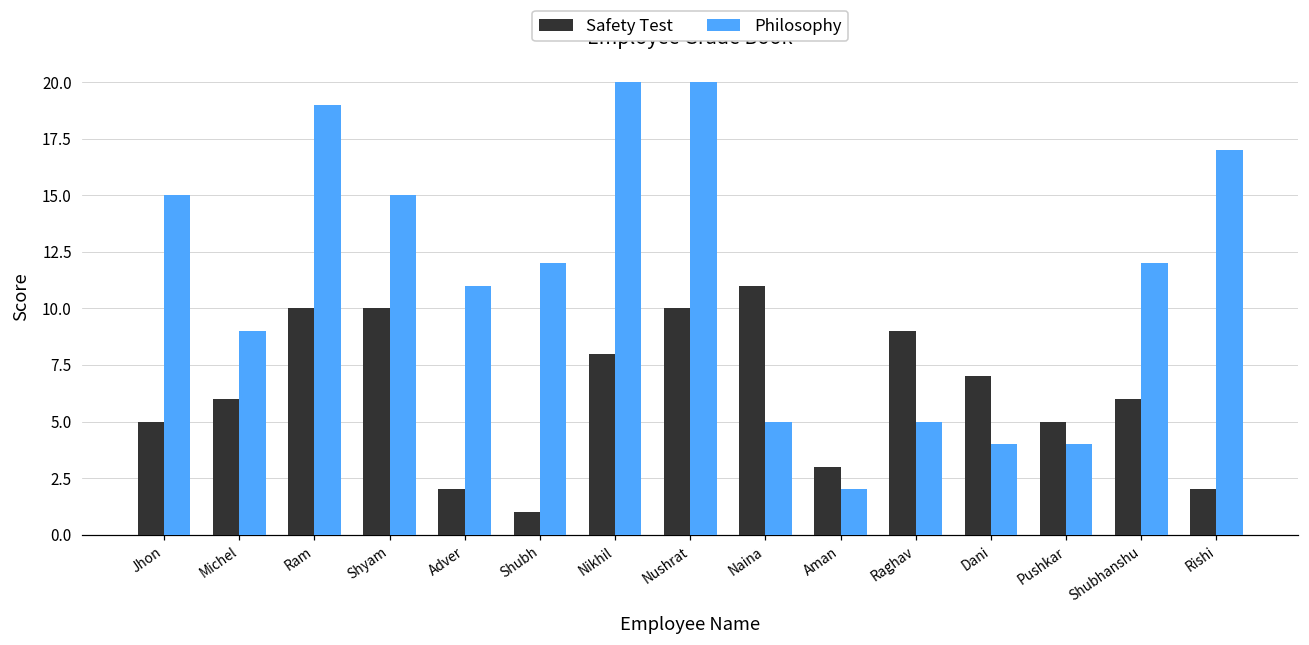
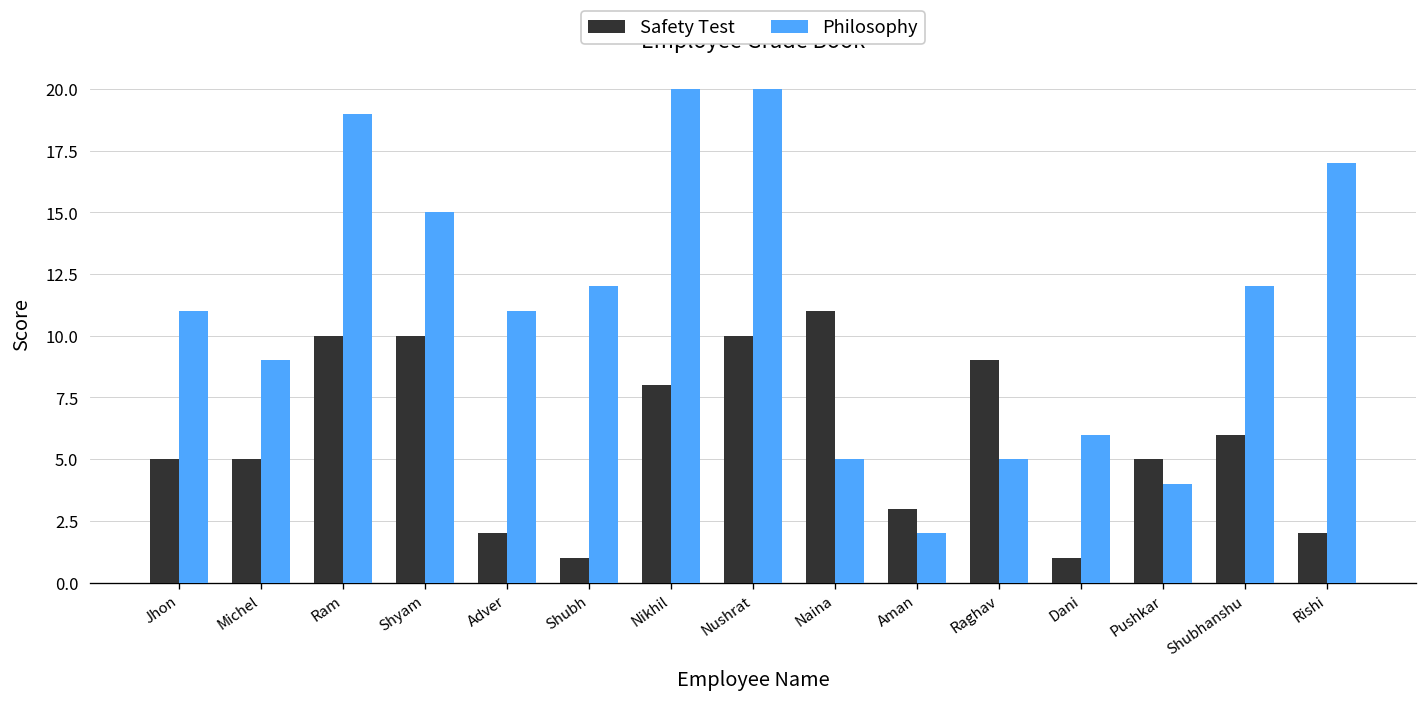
  {
    "Safety Test": {
      "Jhon": 5,
-     "Michel": 6,
+     "Michel": 5,
      "Ram": 10,
      "Shyam": 10,
      "Adver": 2,
      "Shubh": 1,
      "Nikhil": 8,
      "Nushrat": 10,
      "Naina": 11,
      "Aman": 3,
      "Raghav": 9,
-     "Dani": 7,
+     "Dani": 1,
      "Pushkar": 5,
      "Shubhanshu": 6,
      "Rishi": 2
    },
    "Philosophy": {
-     "Jhon": 15,
+     "Jhon": 11,
      "Michel": 9,
      "Ram": 19,
      "Shyam": 15,
      "Adver": 11,
      "Shubh": 12,
      "Nikhil": 20,
      "Nushrat": 20,
      "Naina": 5,
      "Aman": 2,
      "Raghav": 5,
-     "Dani": 4,
+     "Dani": 6,
      "Pushkar": 4,
      "Shubhanshu": 12,
      "Rishi": 17
    }
  }
